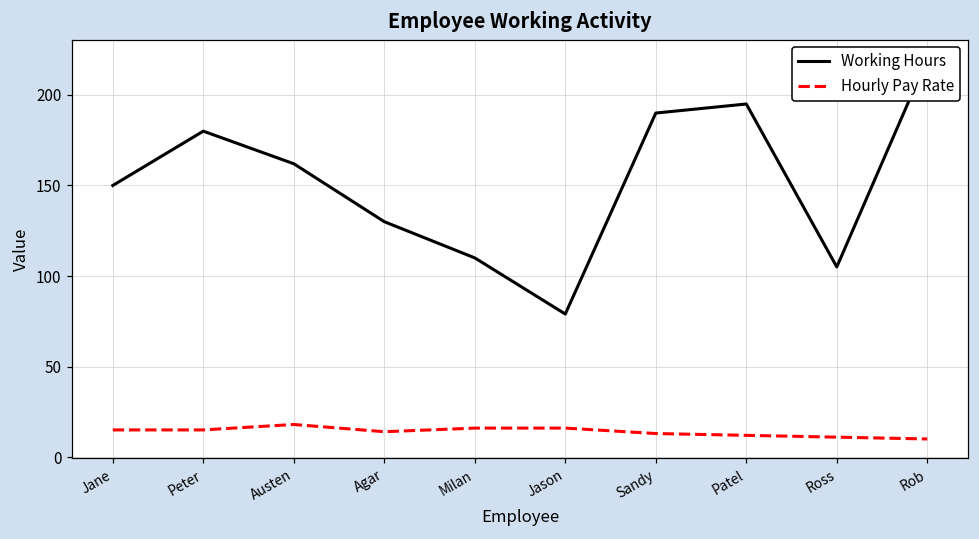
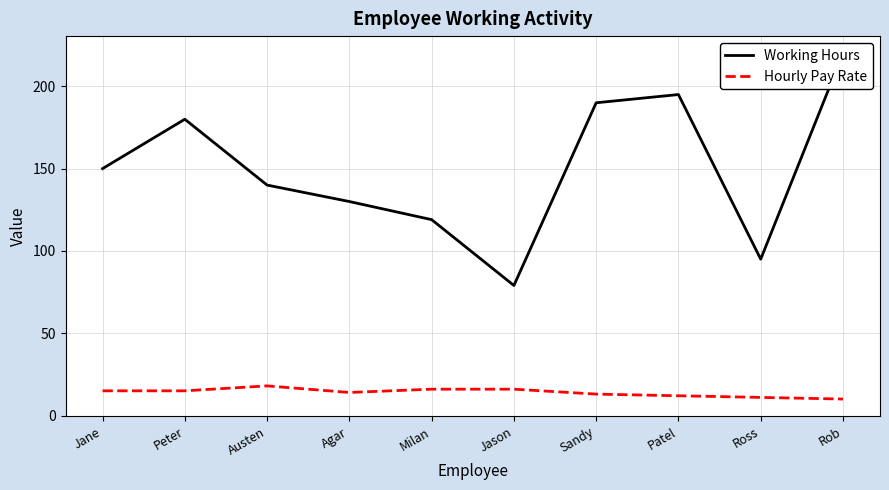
  {
    "Working Hours": {
      "Jane": 150,
      "Peter": 180,
-     "Austen": 162,
+     "Austen": 140,
      "Agar": 130,
-     "Milan": 110,
+     "Milan": 119,
      "Jason": 79,
      "Sandy": 190,
      "Patel": 195,
-     "Ross": 105
+     "Ross": 95
    },
    "Hourly Pay Rate": {
      "Jane": 15,
      "Peter": 15,
      "Austen": 18,
      "Agar": 14,
      "Milan": 16,
      "Jason": 16,
      "Sandy": 13,
      "Patel": 12,
      "Ross": 11,
      "Rob": 10
    }
  }
